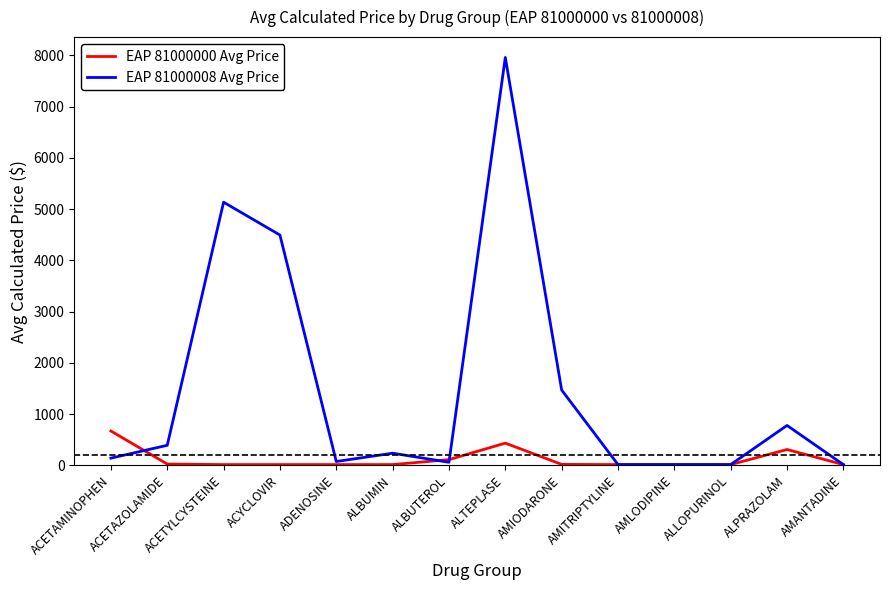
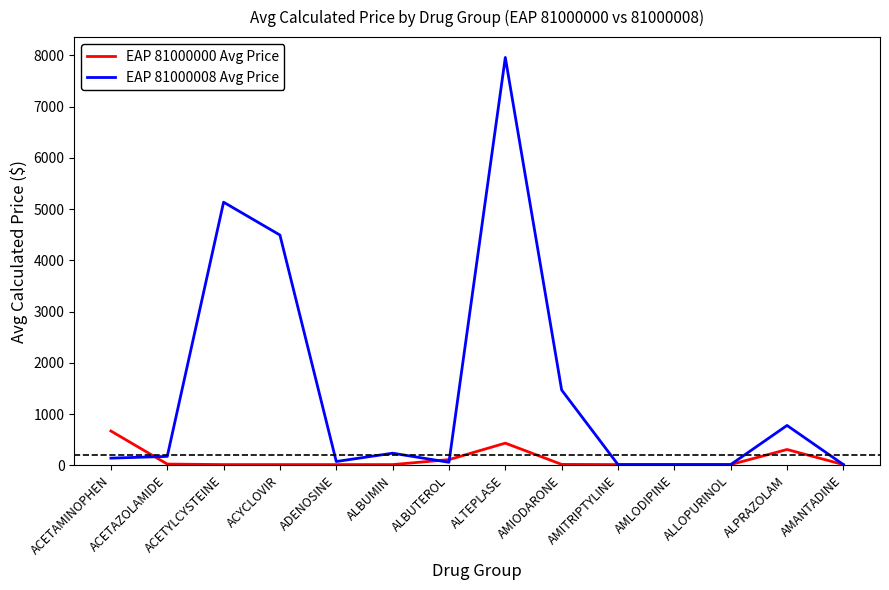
  {
    "EAP 81000000 Avg Price": {
      "ACETAMINOPHEN": 700,
      "ACETAZOLAMIDE": 0,
      "ACETYLCYSTEINE": 0,
      "ACYCLOVIR": 0,
      "ADENOSINE": 0,
      "ALBUMIN": 0,
      "ALBUTEROL": 100,
      "ALTEPLASE": 400,
      "AMIODARONE": 0,
      "ALPRAZOLAM": 300
    },
    "EAP 81000008 Avg Price": {
      "ACETAMINOPHEN": 100,
-     "ACETAZOLAMIDE": 400,
+     "ACETAZOLAMIDE": 200,
      "ACETYLCYSTEINE": 5100,
      "ACYCLOVIR": 4500,
      "ADENOSINE": 100,
      "ALBUMIN": 200,
      "ALBUTEROL": 100,
      "ALTEPLASE": 8000,
      "AMIODARONE": 1500,
      "ALPRAZOLAM": 800
    }
  }
